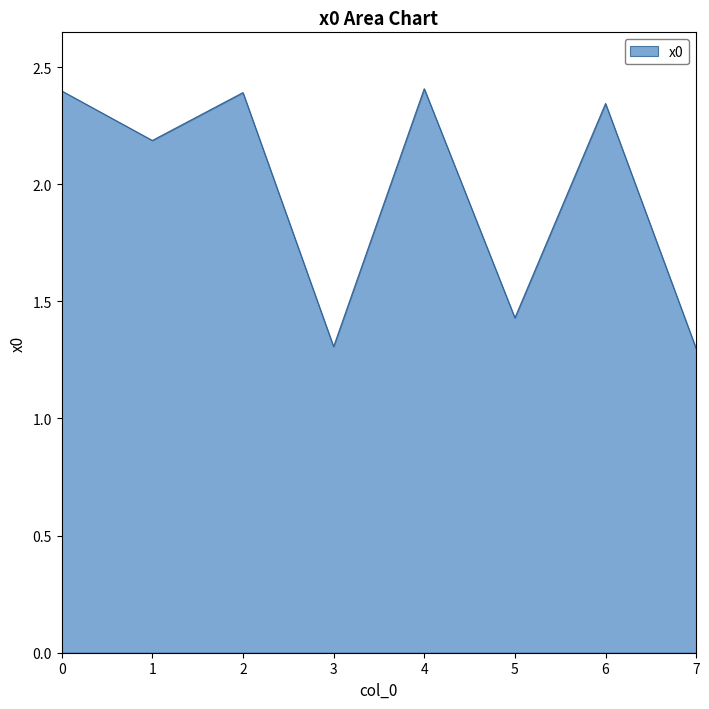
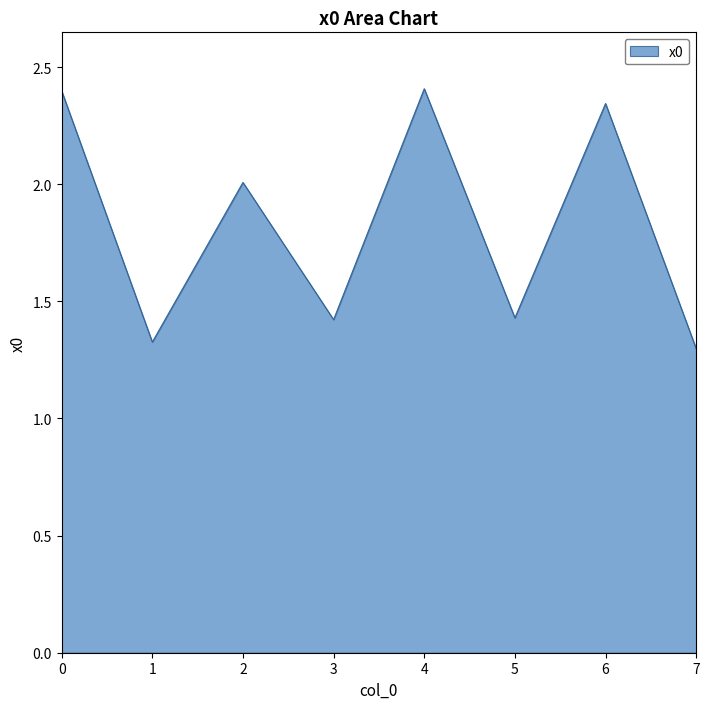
  {
    "0": 2.40,
-   "1": 2.19,
-   "2": 2.39,
-   "3": 1.31,
+   "1": 1.33,
+   "2": 2.01,
+   "3": 1.42,
    "4": 2.41,
    "5": 1.43,
    "6": 2.34,
    "7": 1.30
  }
